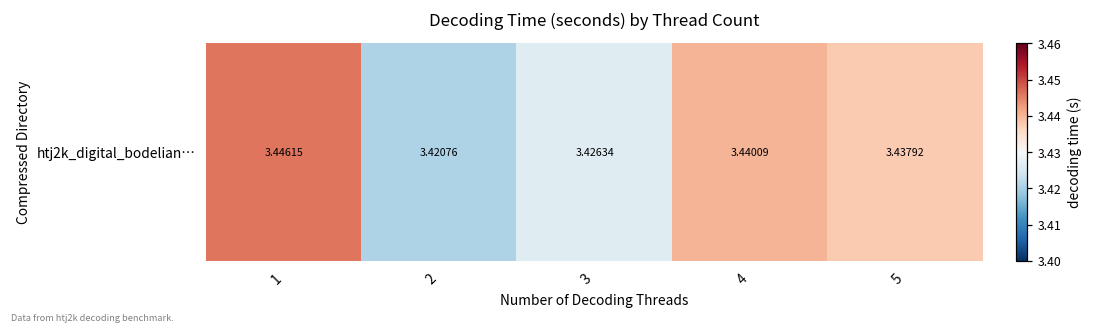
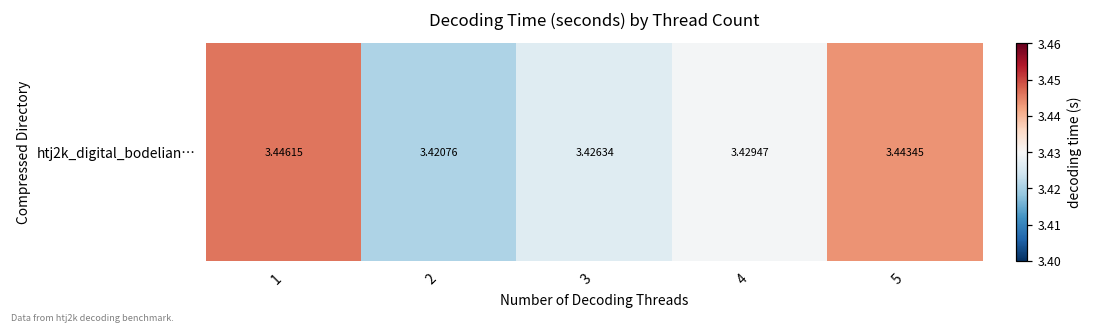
  {
    "htj2k_digital_bodelian…": {
      "1": 3.44615,
      "2": 3.42076,
      "3": 3.42634,
-     "4": 3.44009,
-     "5": 3.43792
+     "4": 3.42947,
+     "5": 3.44345
    }
  }
